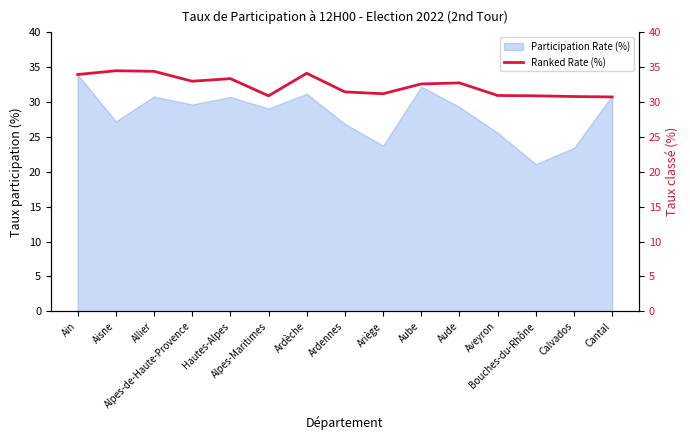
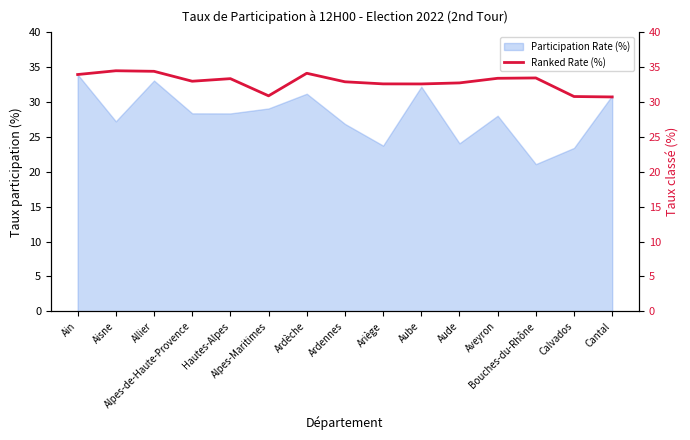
  {
    "Participation Rate (%)": {
      "Ain": 34,
      "Aisne": 27,
-     "Allier": 31,
-     "Alpes-de-Haute-Provence": 30,
-     "Hautes-Alpes": 31,
+     "Allier": 33,
+     "Alpes-de-Haute-Provence": 28,
+     "Hautes-Alpes": 28,
      "Alpes-Maritimes": 29,
      "Ardèche": 31,
      "Ardennes": 27,
      "Ariège": 24,
      "Aube": 32,
-     "Aude": 29,
-     "Aveyron": 26,
+     "Aude": 24,
+     "Aveyron": 28,
      "Bouches-du-Rhône": 21,
      "Calvados": 23,
      "Cantal": 31
    },
    "Ranked Rate (%)": {
      "Ain": 34,
      "Aisne": 34,
      "Allier": 34,
      "Alpes-de-Haute-Provence": 33,
      "Hautes-Alpes": 33,
      "Alpes-Maritimes": 31,
      "Ardèche": 34,
-     "Ardennes": 31,
-     "Ariège": 31,
+     "Ardennes": 33,
+     "Ariège": 33,
      "Aube": 33,
      "Aude": 33,
-     "Aveyron": 31,
-     "Bouches-du-Rhône": 31,
+     "Aveyron": 33,
+     "Bouches-du-Rhône": 33,
      "Calvados": 31,
      "Cantal": 31
    }
  }
